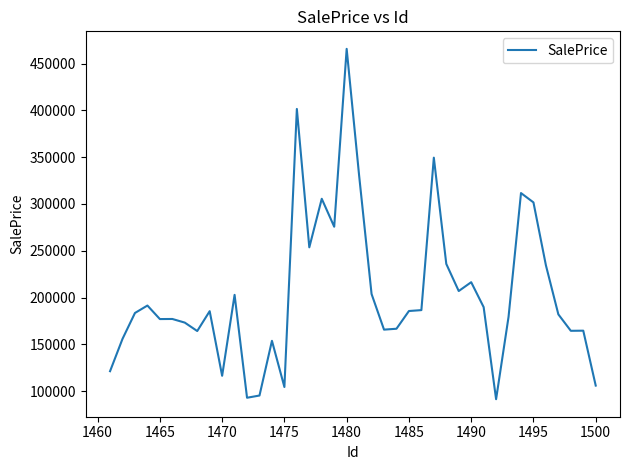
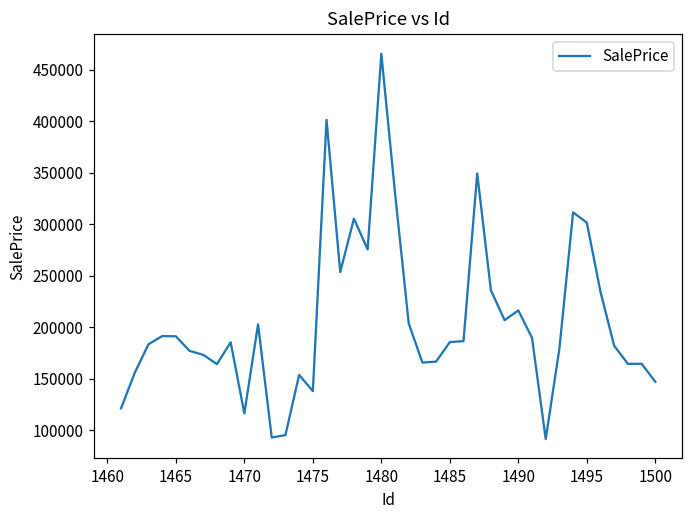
  {
-   "1465": 180000,
+   "1465": 190000,
    "1470": 120000,
-   "1475": 100000,
+   "1475": 140000,
    "1480": 470000,
    "1485": 190000,
    "1490": 220000,
    "1495": 300000,
-   "1500": 110000
+   "1500": 150000
  }
